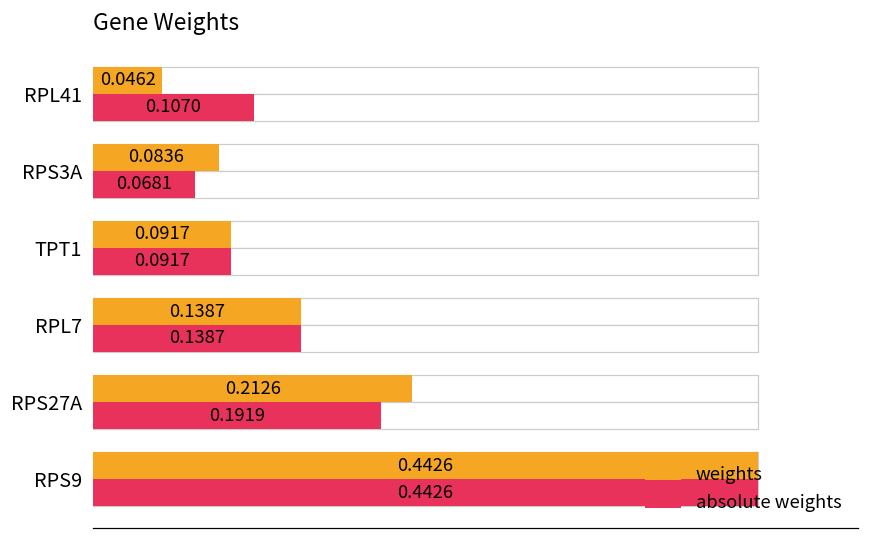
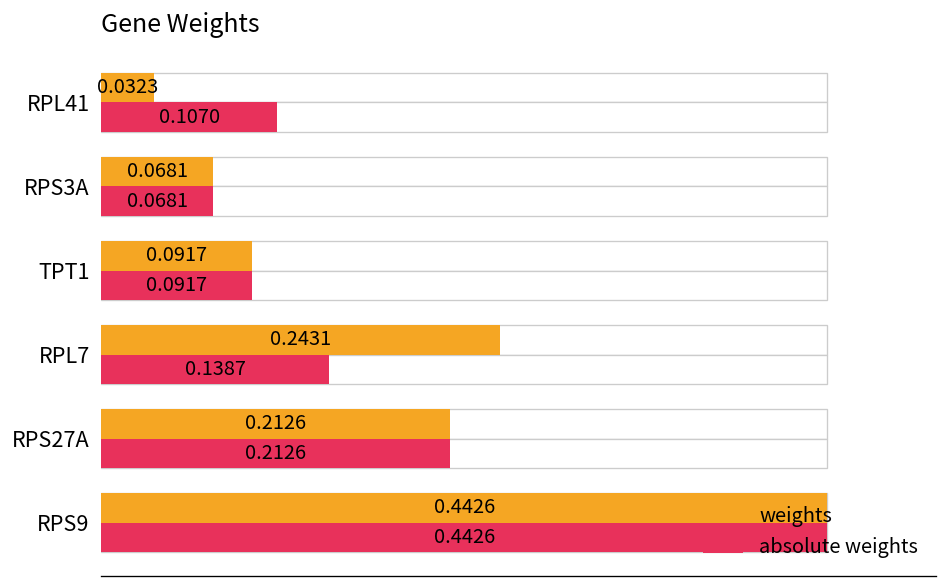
  {
    "weights": {
-     "RPL41": 0.0462,
-     "RPS3A": 0.0836,
-     "RPL7": 0.1387,
+     "RPL41": 0.0323,
+     "RPS3A": 0.0681,
+     "RPL7": 0.2431,
      "RPS9": 0.4426
    },
    "absolute weights": {
-     "RPS27A": 0.1919,
+     "RPS27A": 0.2126,
      "RPS9": 0.4426
    }
  }
